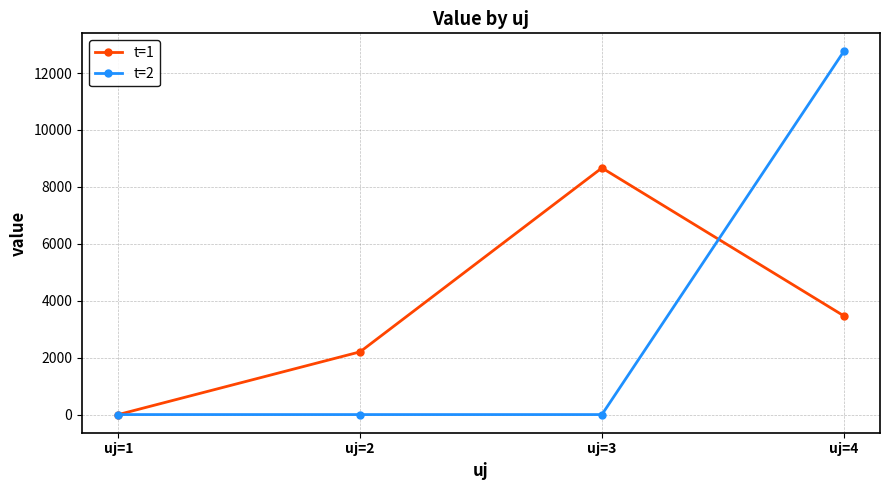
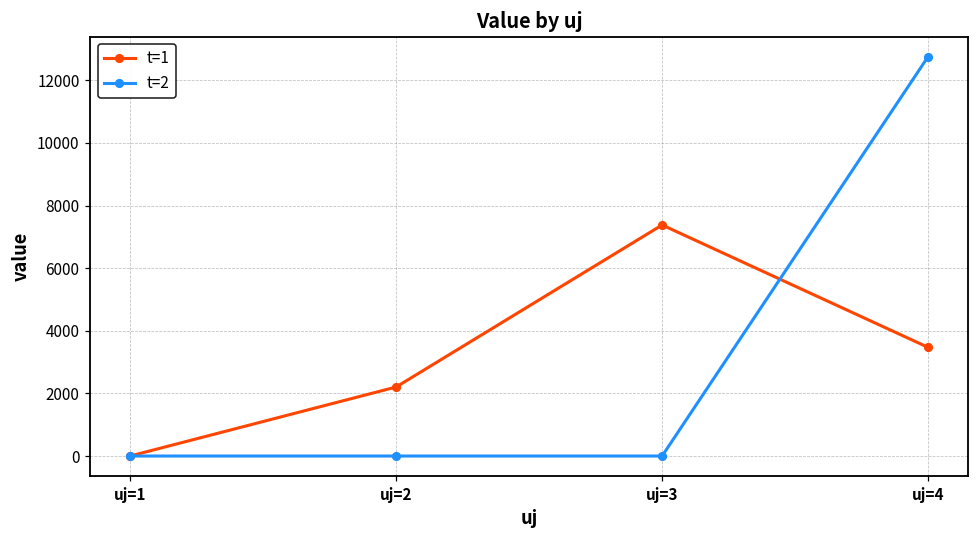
  {
    "t=1": {
      "uj=2": 2200,
-     "uj=3": 8700,
+     "uj=3": 7400,
      "uj=4": 3500
    },
    "t=2": {
      "uj=2": 0,
      "uj=3": 0,
      "uj=4": 12800
    }
  }
